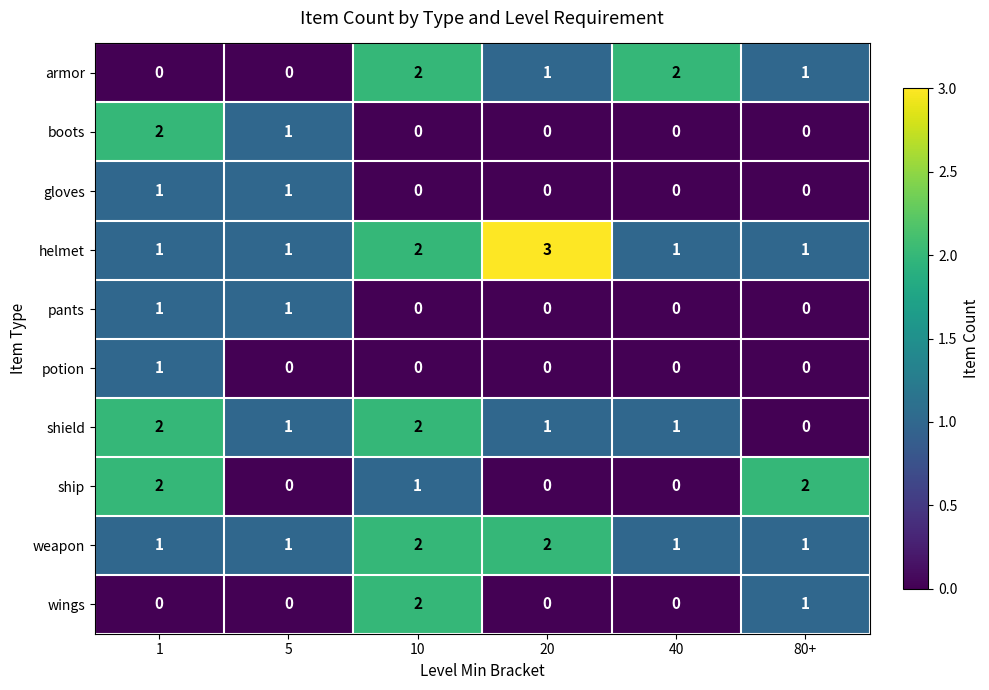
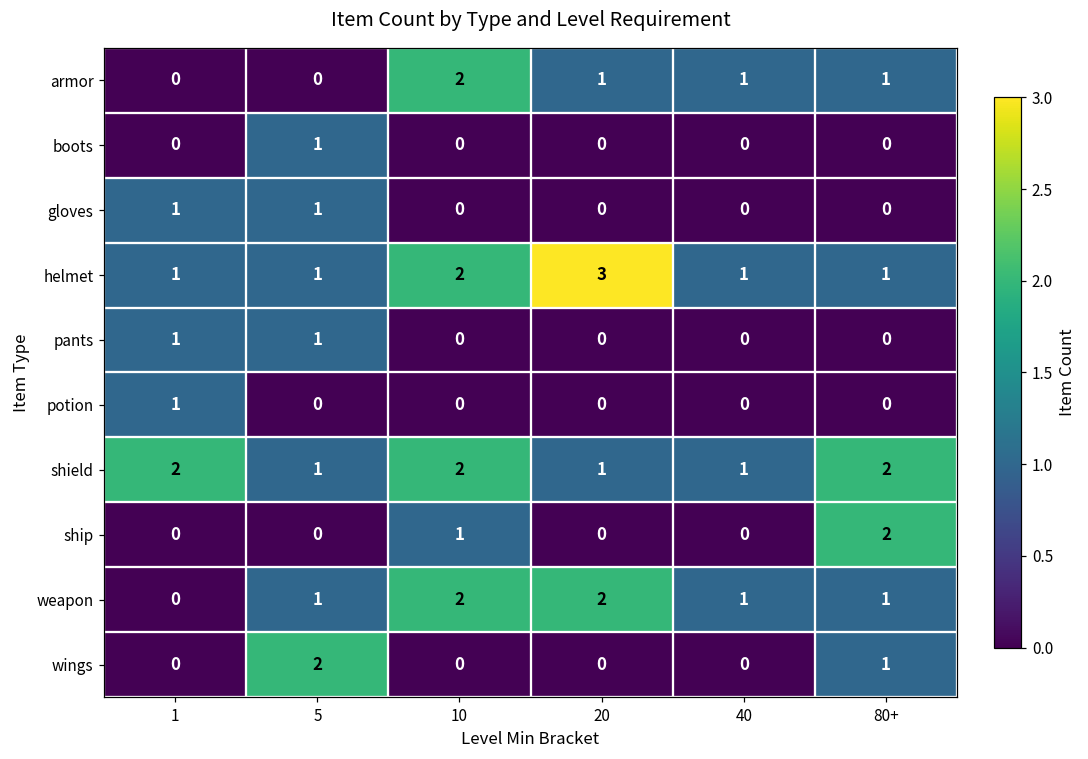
  {
    "armor": {
      "1": 0,
      "5": 0,
      "10": 2,
      "20": 1,
-     "40": 2,
+     "40": 1,
      "80+": 1
    },
    "boots": {
-     "1": 2,
+     "1": 0,
      "5": 1,
      "10": 0,
      "20": 0,
      "40": 0,
      "80+": 0
    },
    "gloves": {
      "1": 1,
      "5": 1,
      "10": 0,
      "20": 0,
      "40": 0,
      "80+": 0
    },
    "helmet": {
      "1": 1,
      "5": 1,
      "10": 2,
      "20": 3,
      "40": 1,
      "80+": 1
    },
    "pants": {
      "1": 1,
      "5": 1,
      "10": 0,
      "20": 0,
      "40": 0,
      "80+": 0
    },
    "potion": {
      "1": 1,
      "5": 0,
      "10": 0,
      "20": 0,
      "40": 0,
      "80+": 0
    },
    "shield": {
      "1": 2,
      "5": 1,
      "10": 2,
      "20": 1,
      "40": 1,
-     "80+": 0
+     "80+": 2
    },
    "ship": {
-     "1": 2,
+     "1": 0,
      "5": 0,
      "10": 1,
      "20": 0,
      "40": 0,
      "80+": 2
    },
    "weapon": {
-     "1": 1,
+     "1": 0,
      "5": 1,
      "10": 2,
      "20": 2,
      "40": 1,
      "80+": 1
    },
    "wings": {
      "1": 0,
-     "5": 0,
-     "10": 2,
+     "5": 2,
+     "10": 0,
      "20": 0,
      "40": 0,
      "80+": 1
    }
  }
